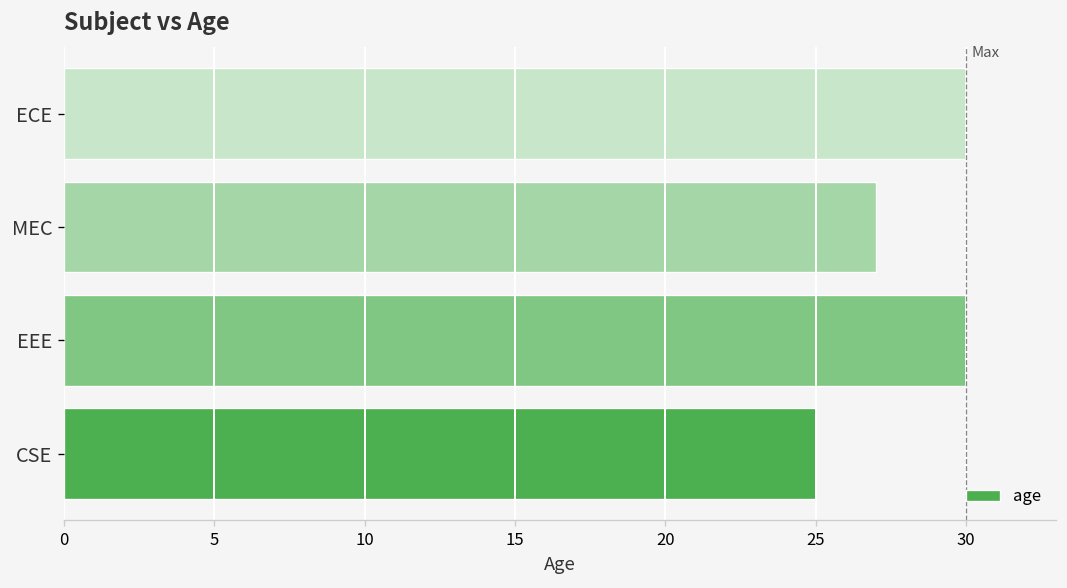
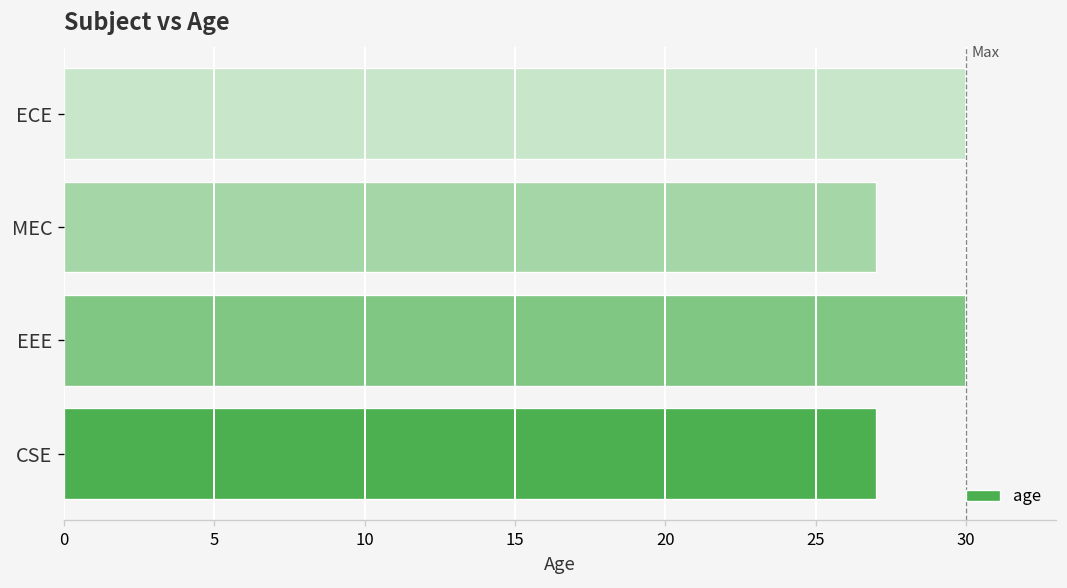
  {
    "ECE": 30,
    "MEC": 27,
    "EEE": 30,
-   "CSE": 25
+   "CSE": 27
  }
